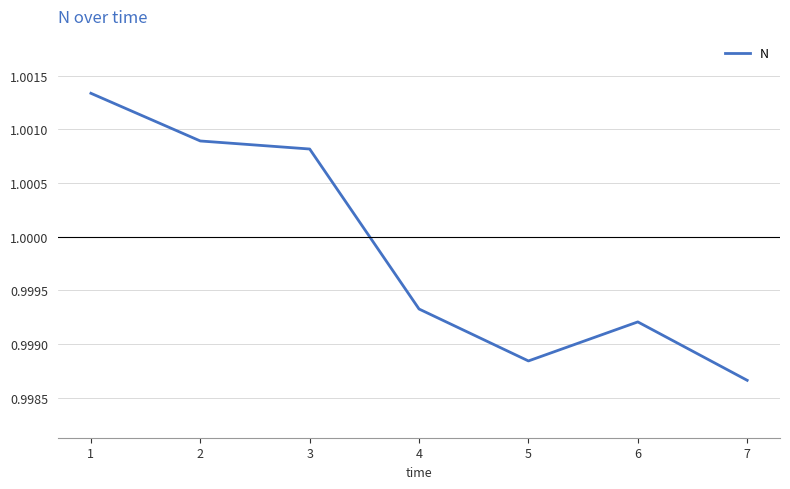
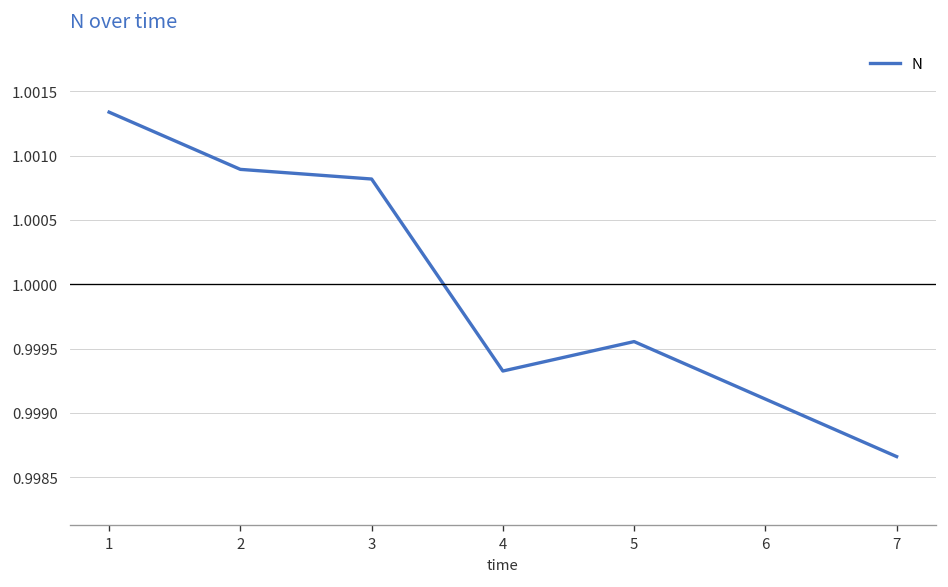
  {
    "1": 1.00134,
    "2": 1.00089,
    "3": 1.00082,
    "4": 0.99933,
-   "5": 0.99884,
-   "6": 0.99921,
+   "5": 0.99955,
+   "6": 0.99911,
    "7": 0.99866
  }
